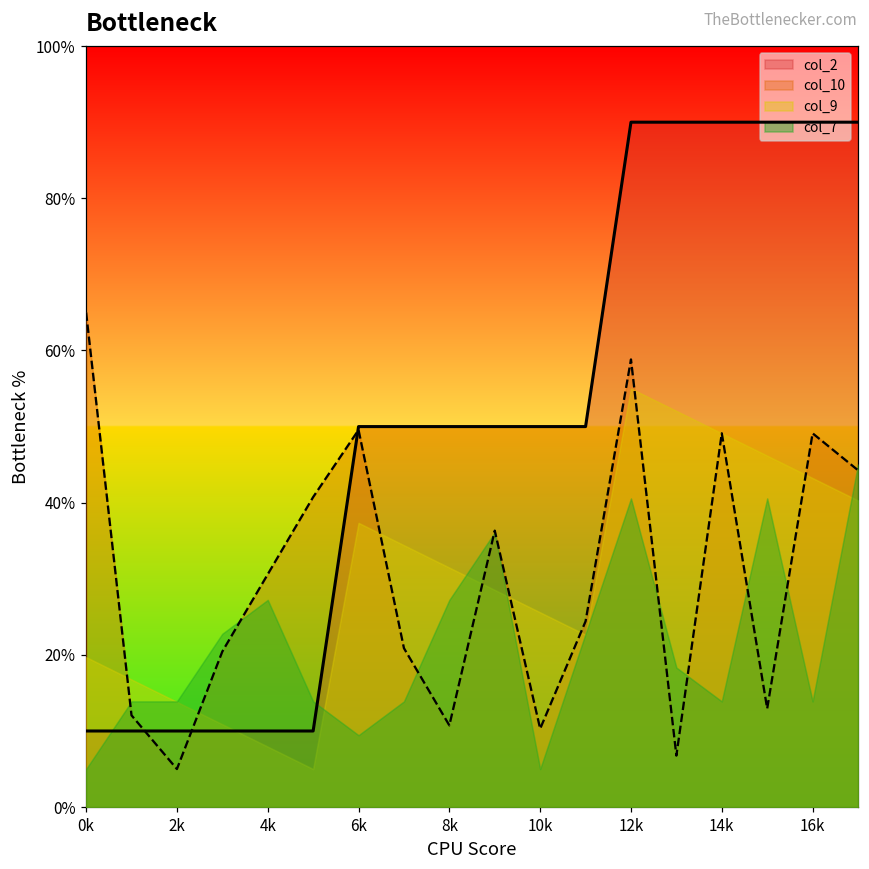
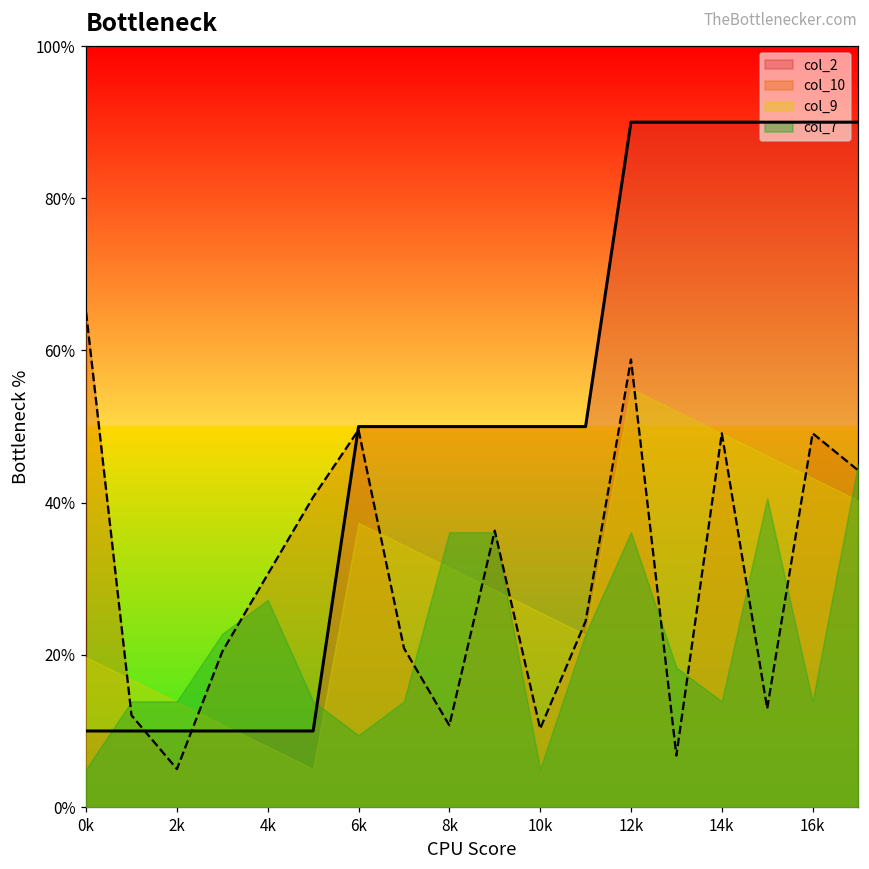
  {
    "col_7": {
      "0k": "5%",
      "4k": "27%",
      "6k": "9%",
-     "8k": "27%",
+     "8k": "36%",
      "10k": "5%",
-     "12k": "41%",
+     "12k": "36%",
      "14k": "14%",
      "16k": "14%"
    }
  }
